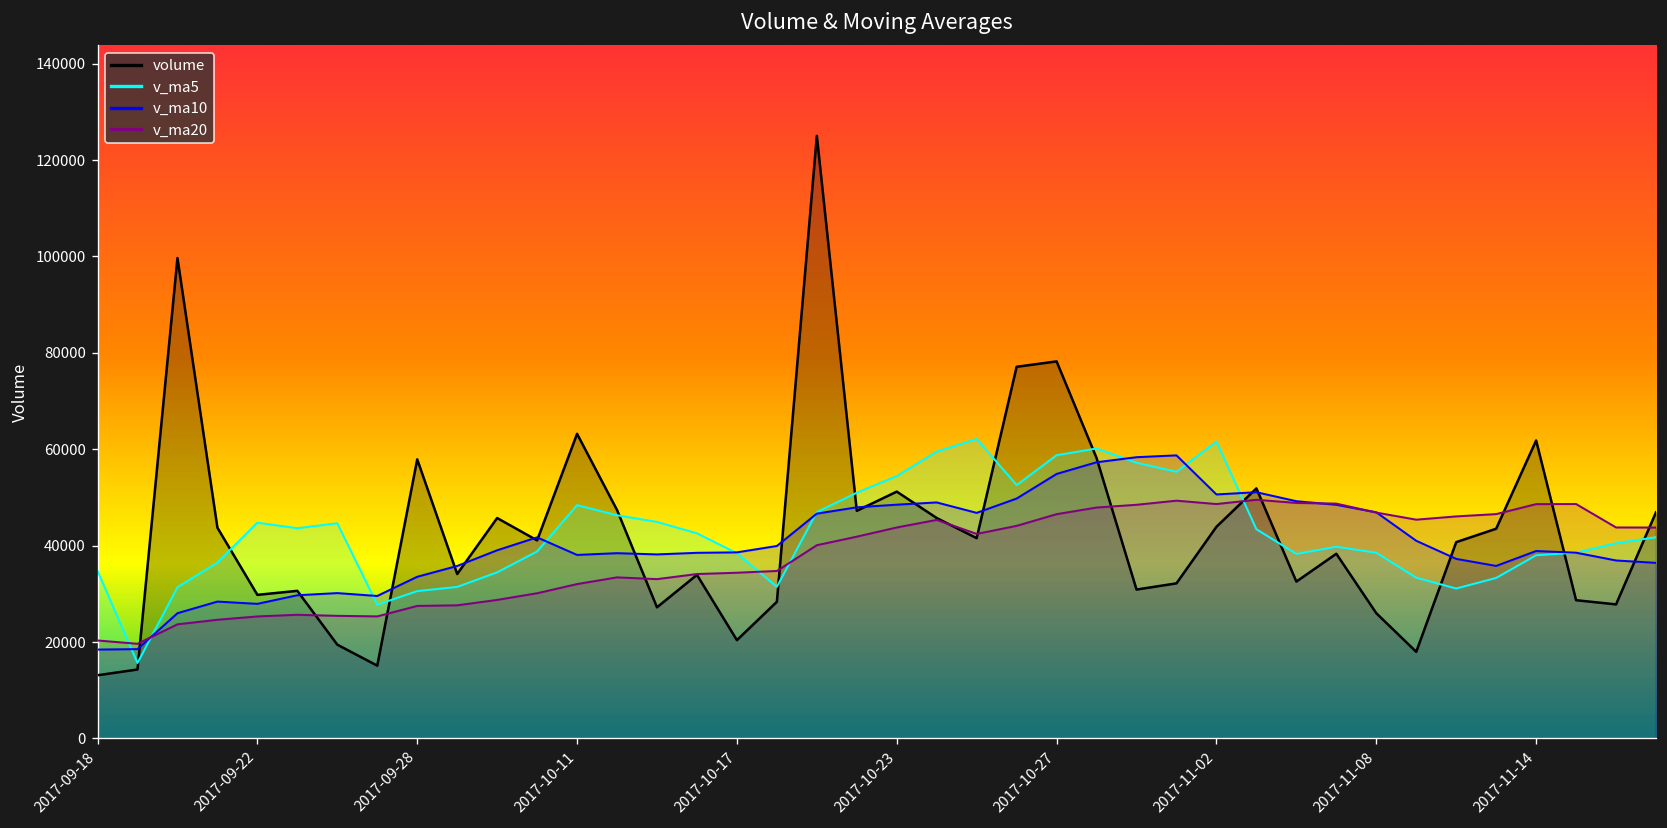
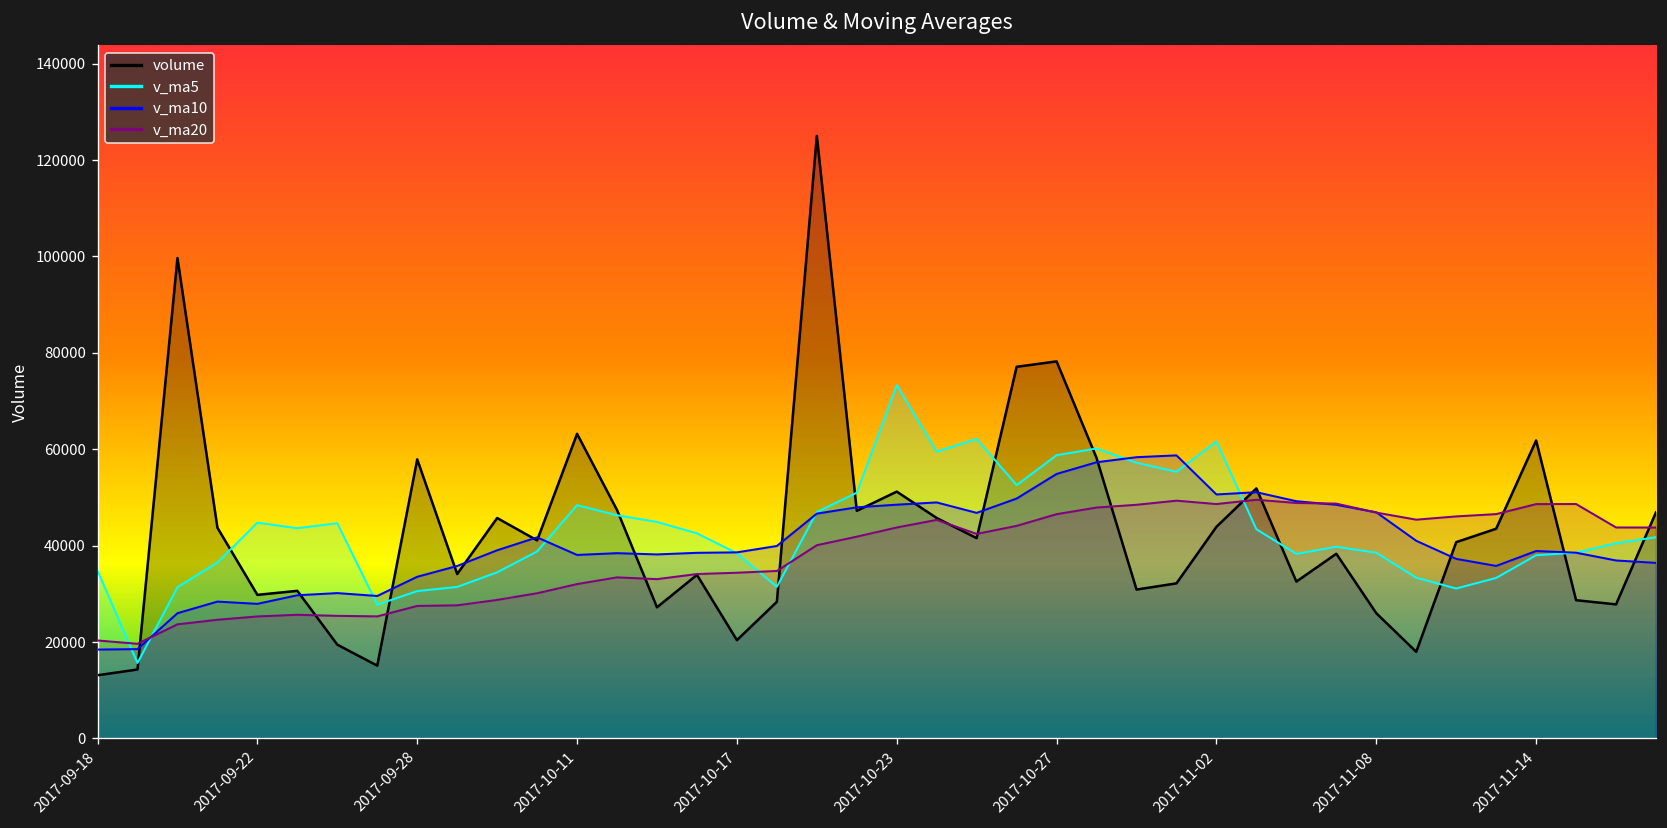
  {
    "v_ma5": {
      "2017-09-18": 35000,
      "2017-09-22": 45000,
      "2017-09-28": 31000,
      "2017-10-11": 48000,
-     "2017-10-23": 54000,
+     "2017-10-23": 73000,
      "2017-10-27": 59000,
      "2017-11-02": 62000,
      "2017-11-08": 39000,
      "2017-11-14": 38000
    }
  }
